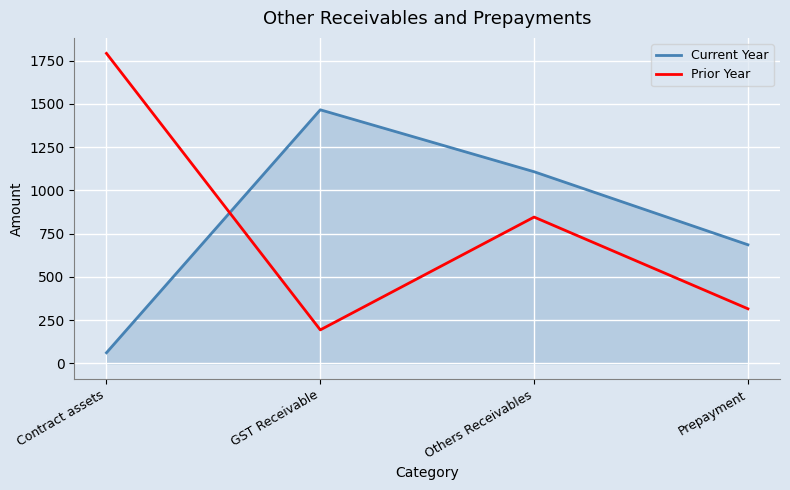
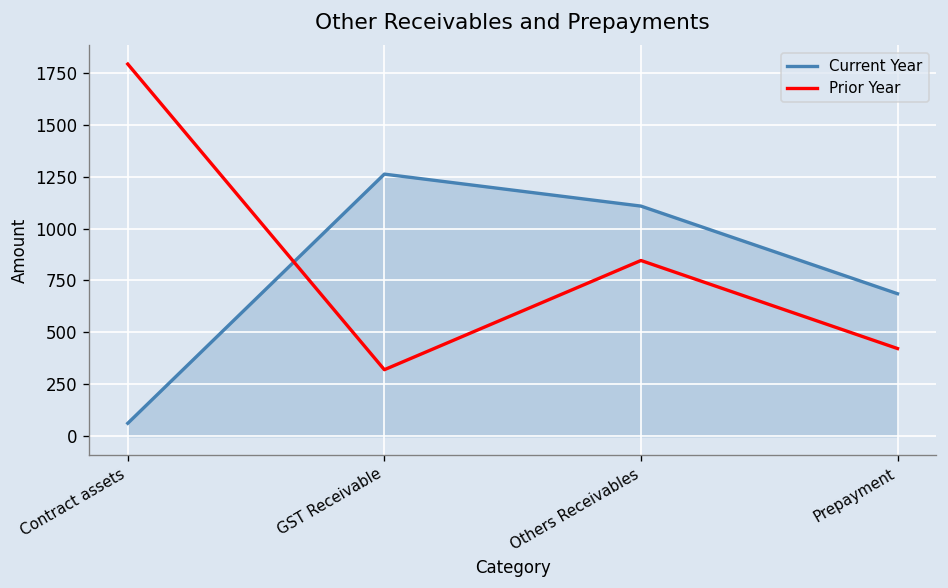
  {
    "Current Year": {
      "Contract assets": 60,
-     "GST Receivable": 1470,
+     "GST Receivable": 1260,
      "Others Receivables": 1110,
      "Prepayment": 690
    },
    "Prior Year": {
      "Contract assets": 1790,
-     "GST Receivable": 190,
+     "GST Receivable": 320,
      "Others Receivables": 850,
-     "Prepayment": 320
+     "Prepayment": 420
    }
  }
